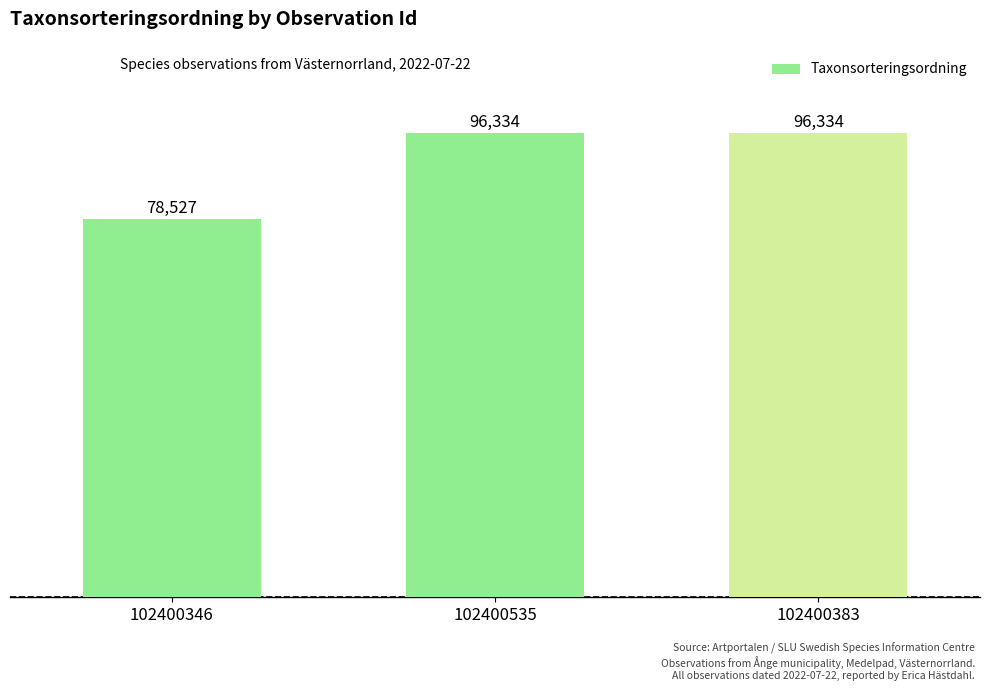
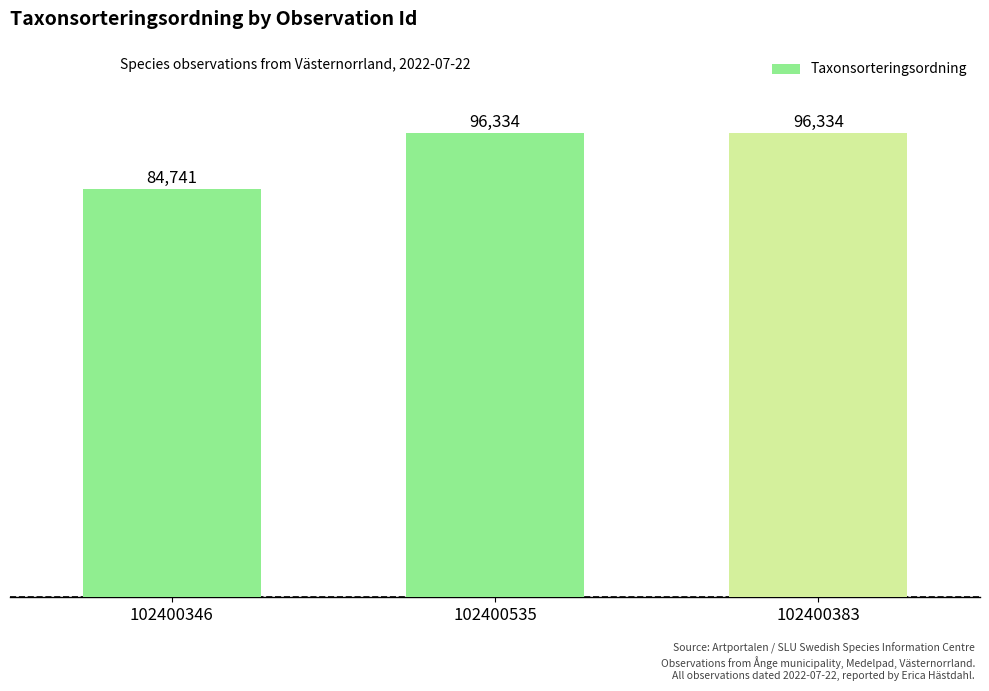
  {
-   "102400346": "78,527",
+   "102400346": "84,741",
    "102400535": "96,334",
    "102400383": "96,334"
  }
